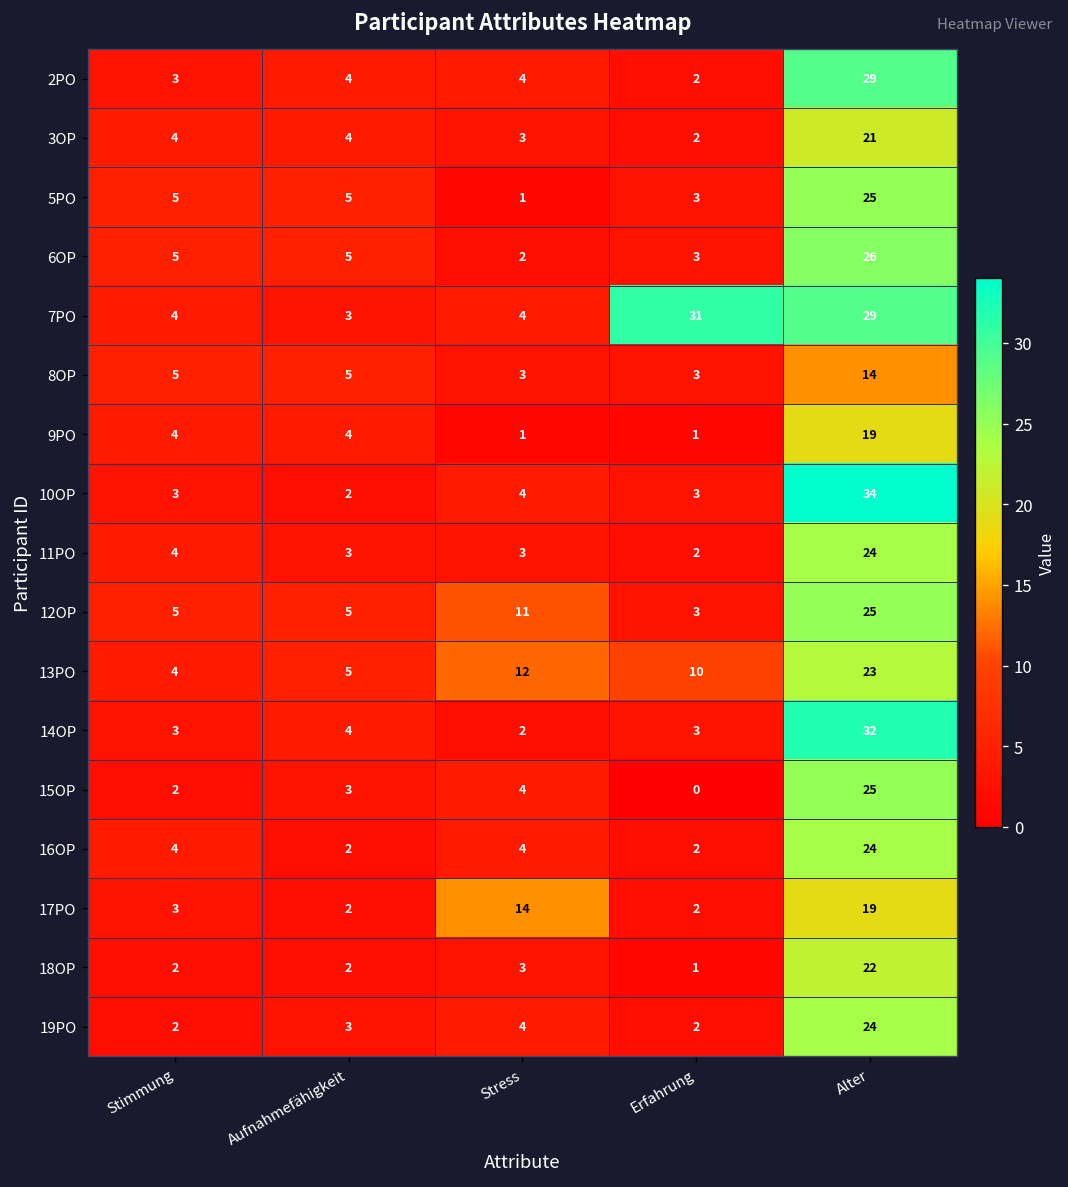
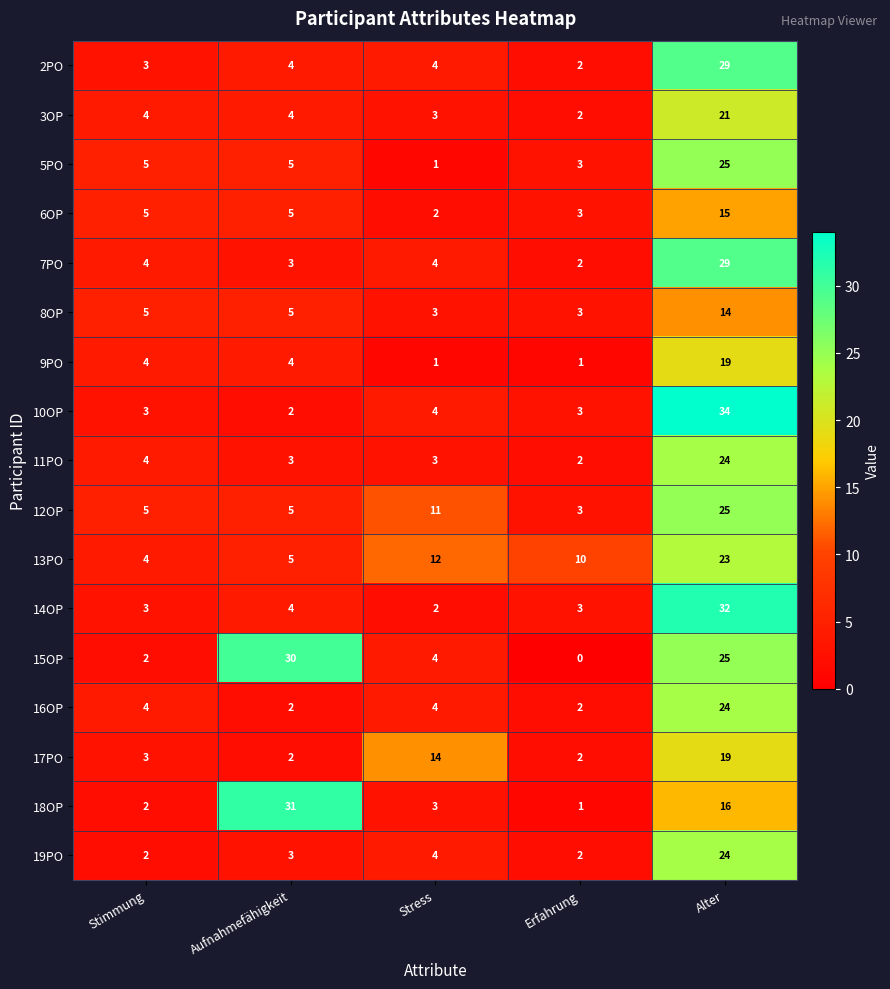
  {
    "2PO": {
      "Stimmung": 3,
      "Aufnahmefähigkeit": 4,
      "Stress": 4,
      "Erfahrung": 2,
      "Alter": 29
    },
    "3OP": {
      "Stimmung": 4,
      "Aufnahmefähigkeit": 4,
      "Stress": 3,
      "Erfahrung": 2,
      "Alter": 21
    },
    "5PO": {
      "Stimmung": 5,
      "Aufnahmefähigkeit": 5,
      "Stress": 1,
      "Erfahrung": 3,
      "Alter": 25
    },
    "6OP": {
      "Stimmung": 5,
      "Aufnahmefähigkeit": 5,
      "Stress": 2,
      "Erfahrung": 3,
-     "Alter": 26
+     "Alter": 15
    },
    "7PO": {
      "Stimmung": 4,
      "Aufnahmefähigkeit": 3,
      "Stress": 4,
-     "Erfahrung": 31,
+     "Erfahrung": 2,
      "Alter": 29
    },
    "8OP": {
      "Stimmung": 5,
      "Aufnahmefähigkeit": 5,
      "Stress": 3,
      "Erfahrung": 3,
      "Alter": 14
    },
    "9PO": {
      "Stimmung": 4,
      "Aufnahmefähigkeit": 4,
      "Stress": 1,
      "Erfahrung": 1,
      "Alter": 19
    },
    "10OP": {
      "Stimmung": 3,
      "Aufnahmefähigkeit": 2,
      "Stress": 4,
      "Erfahrung": 3,
      "Alter": 34
    },
    "11PO": {
      "Stimmung": 4,
      "Aufnahmefähigkeit": 3,
      "Stress": 3,
      "Erfahrung": 2,
      "Alter": 24
    },
    "12OP": {
      "Stimmung": 5,
      "Aufnahmefähigkeit": 5,
      "Stress": 11,
      "Erfahrung": 3,
      "Alter": 25
    },
    "13PO": {
      "Stimmung": 4,
      "Aufnahmefähigkeit": 5,
      "Stress": 12,
      "Erfahrung": 10,
      "Alter": 23
    },
    "14OP": {
      "Stimmung": 3,
      "Aufnahmefähigkeit": 4,
      "Stress": 2,
      "Erfahrung": 3,
      "Alter": 32
    },
    "15OP": {
      "Stimmung": 2,
-     "Aufnahmefähigkeit": 3,
+     "Aufnahmefähigkeit": 30,
      "Stress": 4,
      "Erfahrung": 0,
      "Alter": 25
    },
    "16OP": {
      "Stimmung": 4,
      "Aufnahmefähigkeit": 2,
      "Stress": 4,
      "Erfahrung": 2,
      "Alter": 24
    },
    "17PO": {
      "Stimmung": 3,
      "Aufnahmefähigkeit": 2,
      "Stress": 14,
      "Erfahrung": 2,
      "Alter": 19
    },
    "18OP": {
      "Stimmung": 2,
-     "Aufnahmefähigkeit": 2,
+     "Aufnahmefähigkeit": 31,
      "Stress": 3,
      "Erfahrung": 1,
-     "Alter": 22
+     "Alter": 16
    },
    "19PO": {
      "Stimmung": 2,
      "Aufnahmefähigkeit": 3,
      "Stress": 4,
      "Erfahrung": 2,
      "Alter": 24
    }
  }
